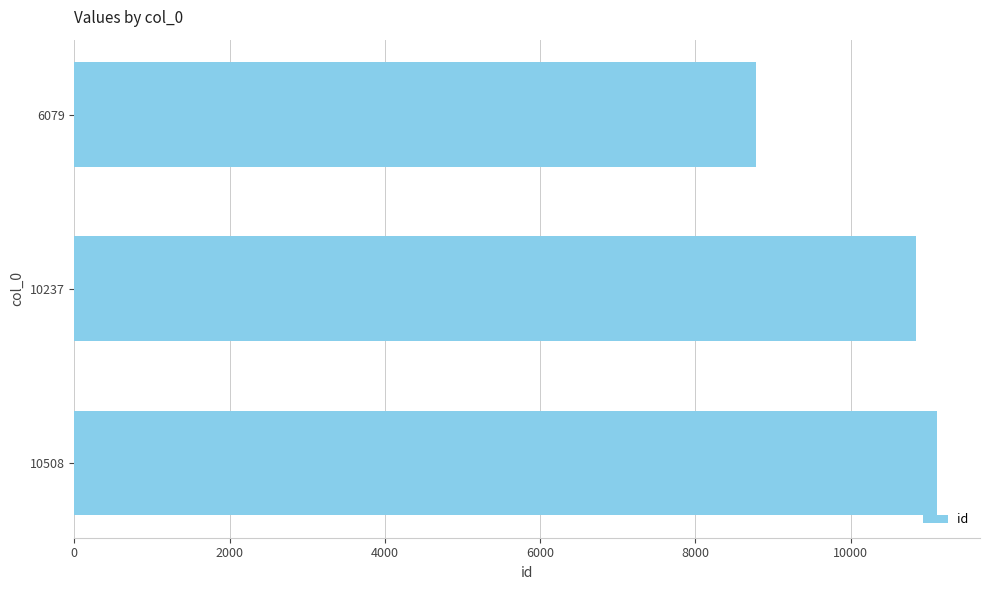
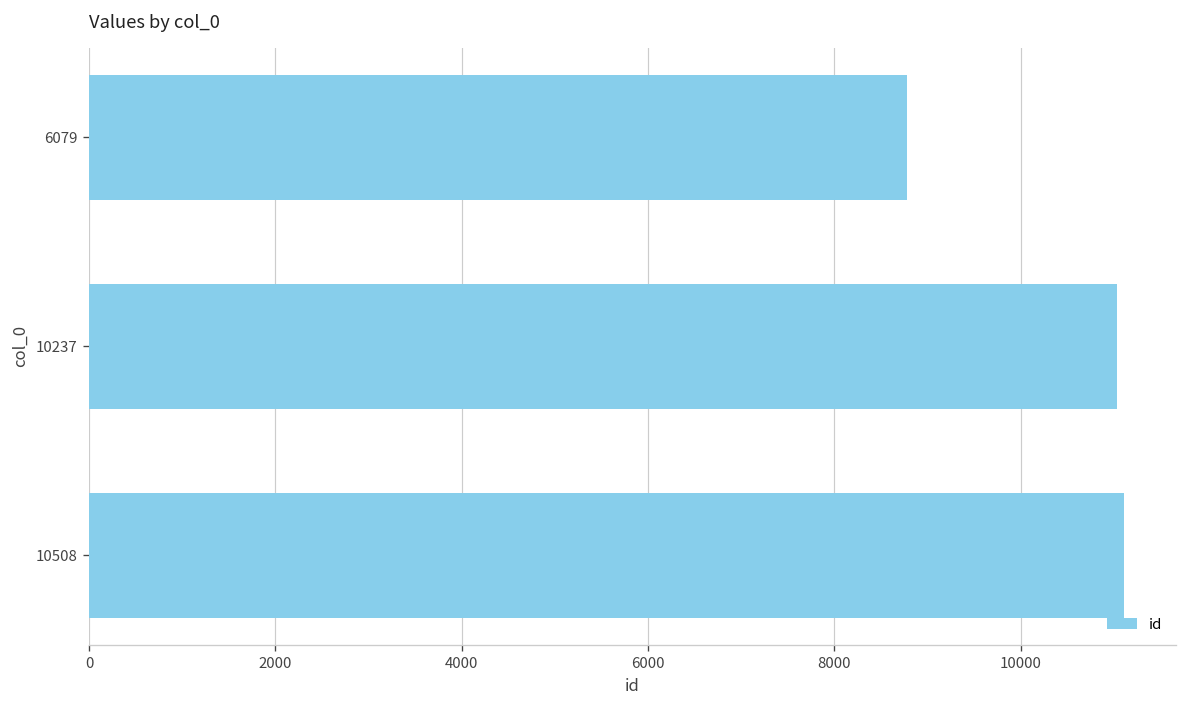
  {
    "6079": 8800,
-   "10237": 10800,
+   "10237": 11000,
    "10508": 11100
  }
